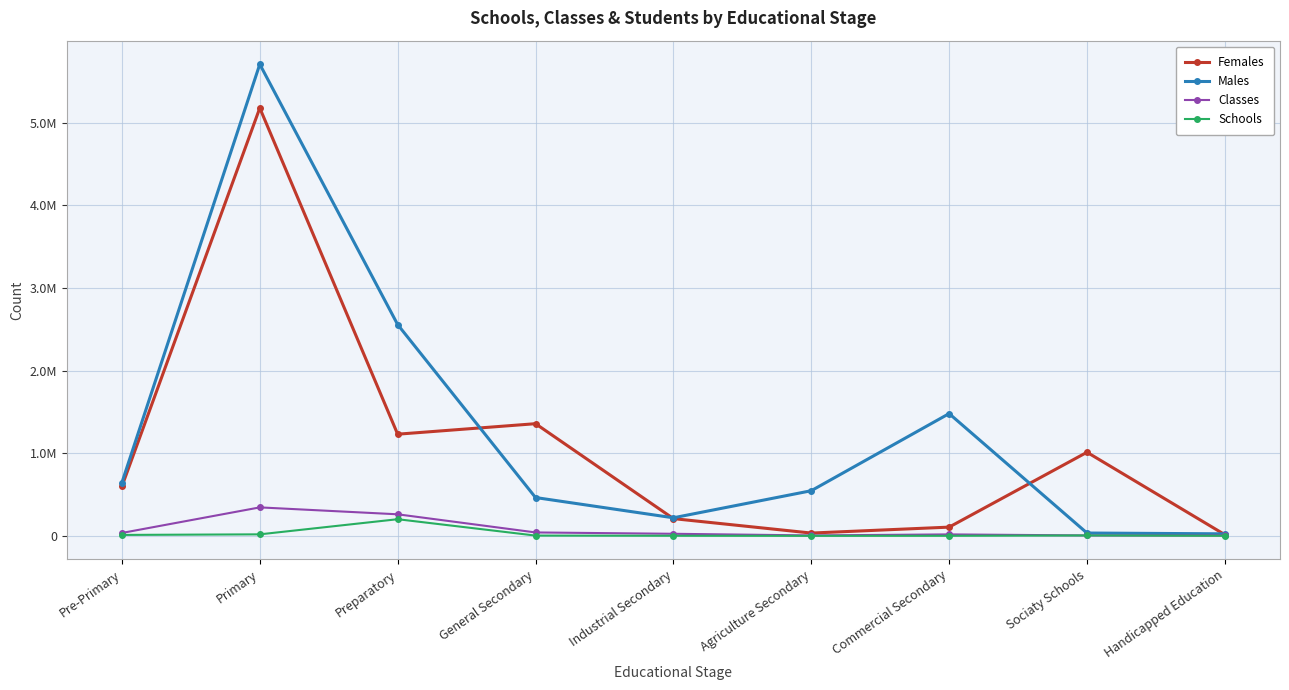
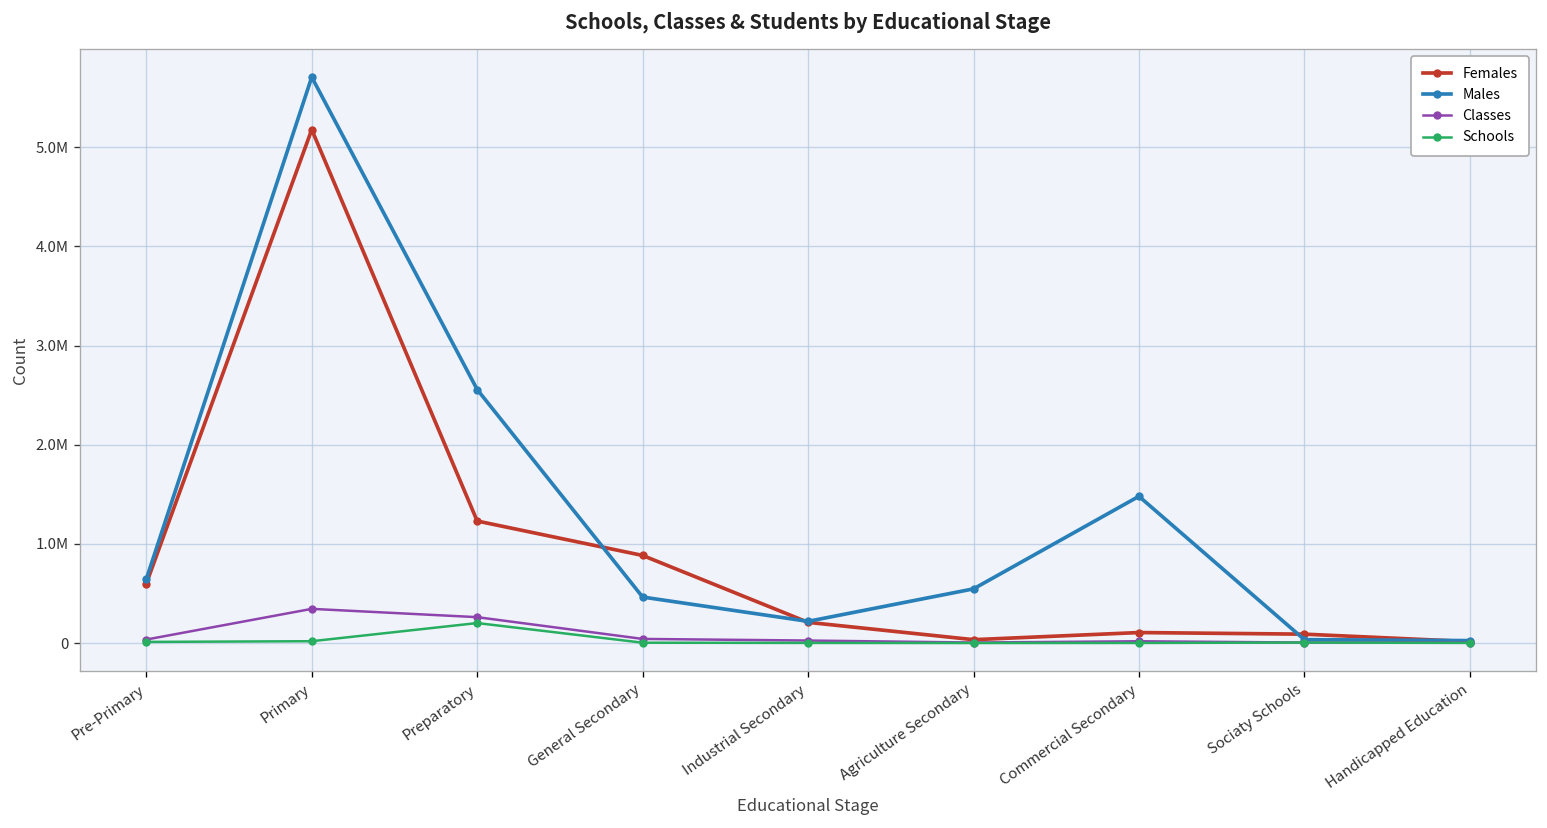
  {
    "Females": {
      "Pre-Primary": 600000,
      "Primary": 5200000,
      "Preparatory": 1200000,
-     "General Secondary": 1400000,
+     "General Secondary": 900000,
      "Commercial Secondary": 100000,
-     "Sociaty Schools": 1000000
+     "Sociaty Schools": 100000
    },
    "Males": {
      "Pre-Primary": 600000,
      "Primary": 5700000,
      "Preparatory": 2600000,
      "General Secondary": 500000,
      "Agriculture Secondary": 500000,
      "Commercial Secondary": 1500000
    },
    "Classes": {
      "Primary": 300000,
      "Preparatory": 300000,
      "General Secondary": 0
    },
    "Schools": {
      "Primary": 0,
      "Preparatory": 200000,
      "General Secondary": 0
    }
  }
